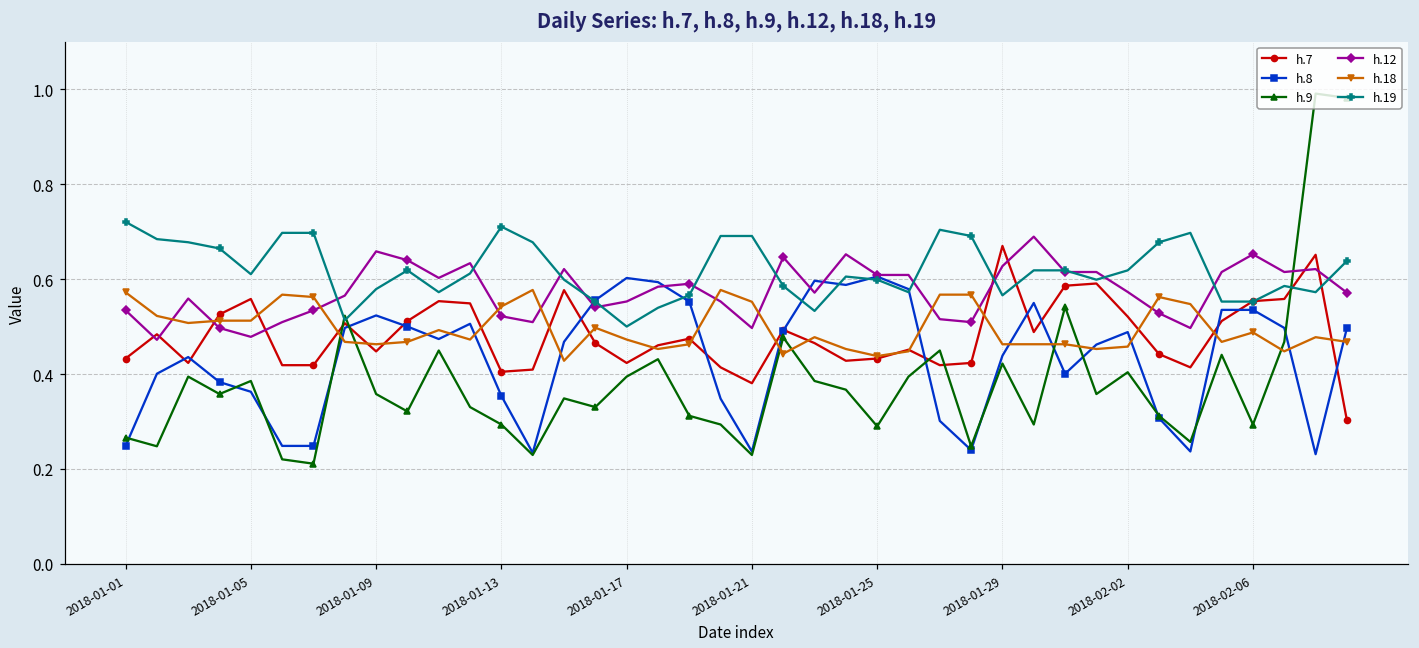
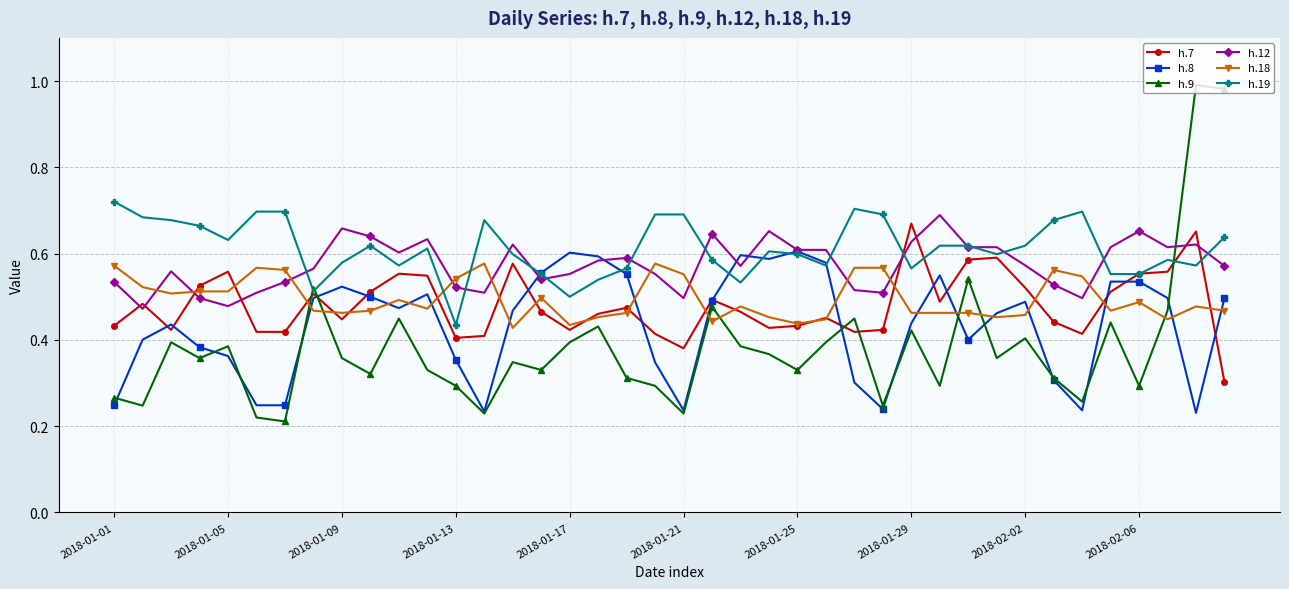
  {
    "h.7": {
      "2018-01-01": 0.43,
      "2018-01-05": 0.56,
      "2018-01-09": 0.45,
      "2018-01-13": 0.40,
      "2018-01-17": 0.42,
      "2018-01-21": 0.38,
      "2018-01-29": 0.67,
      "2018-02-02": 0.52
    },
    "h.8": {
      "2018-01-01": 0.25,
      "2018-01-05": 0.36,
      "2018-01-09": 0.52,
      "2018-01-13": 0.35,
      "2018-01-17": 0.60,
      "2018-01-21": 0.24,
      "2018-01-29": 0.44,
      "2018-02-02": 0.49,
      "2018-02-06": 0.54
    },
    "h.9": {
      "2018-01-01": 0.27,
      "2018-01-05": 0.39,
      "2018-01-09": 0.36,
      "2018-01-13": 0.29,
      "2018-01-17": 0.39,
      "2018-01-21": 0.23,
-     "2018-01-25": 0.29,
+     "2018-01-25": 0.33,
      "2018-01-29": 0.42,
      "2018-02-02": 0.40,
      "2018-02-06": 0.29
    },
    "h.12": {
      "2018-01-01": 0.53,
      "2018-01-05": 0.48,
      "2018-01-09": 0.66,
      "2018-01-13": 0.52,
      "2018-01-17": 0.55,
      "2018-01-21": 0.50,
      "2018-01-29": 0.63,
      "2018-02-02": 0.57,
      "2018-02-06": 0.65
    },
    "h.18": {
      "2018-01-01": 0.57,
      "2018-01-05": 0.51,
      "2018-01-09": 0.46,
      "2018-01-13": 0.54,
-     "2018-01-17": 0.47,
+     "2018-01-17": 0.43,
      "2018-01-21": 0.55,
      "2018-01-29": 0.46,
      "2018-02-02": 0.46,
      "2018-02-06": 0.49
    },
    "h.19": {
      "2018-01-01": 0.72,
-     "2018-01-05": 0.61,
+     "2018-01-05": 0.63,
      "2018-01-09": 0.58,
-     "2018-01-13": 0.71,
+     "2018-01-13": 0.43,
      "2018-01-17": 0.50,
      "2018-01-21": 0.69,
      "2018-01-25": 0.60,
      "2018-01-29": 0.57,
      "2018-02-02": 0.62
    }
  }
